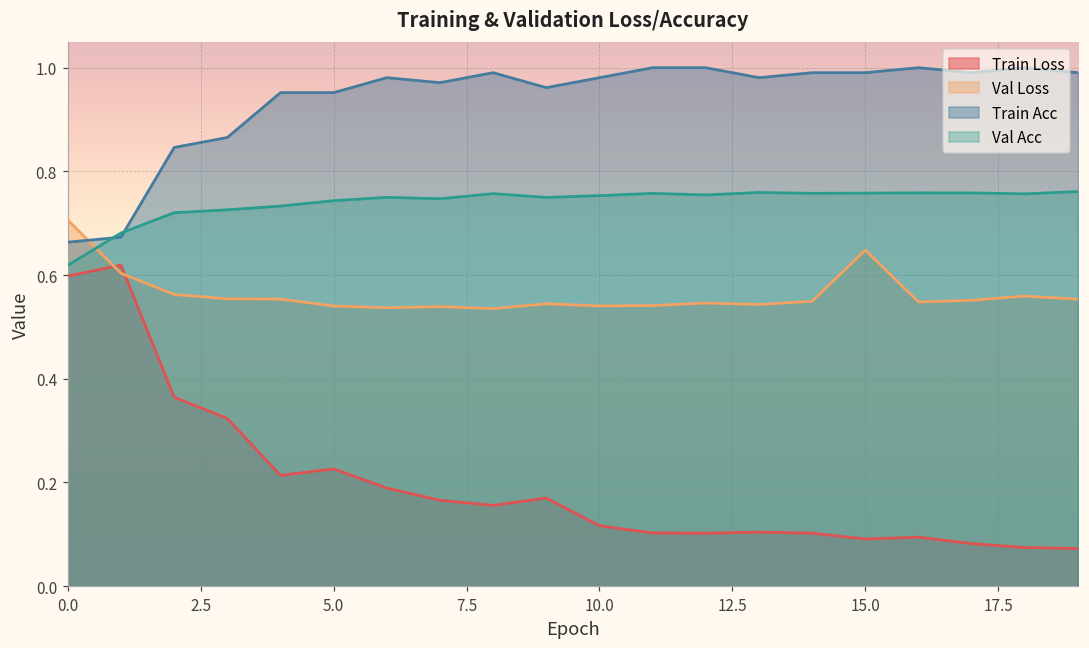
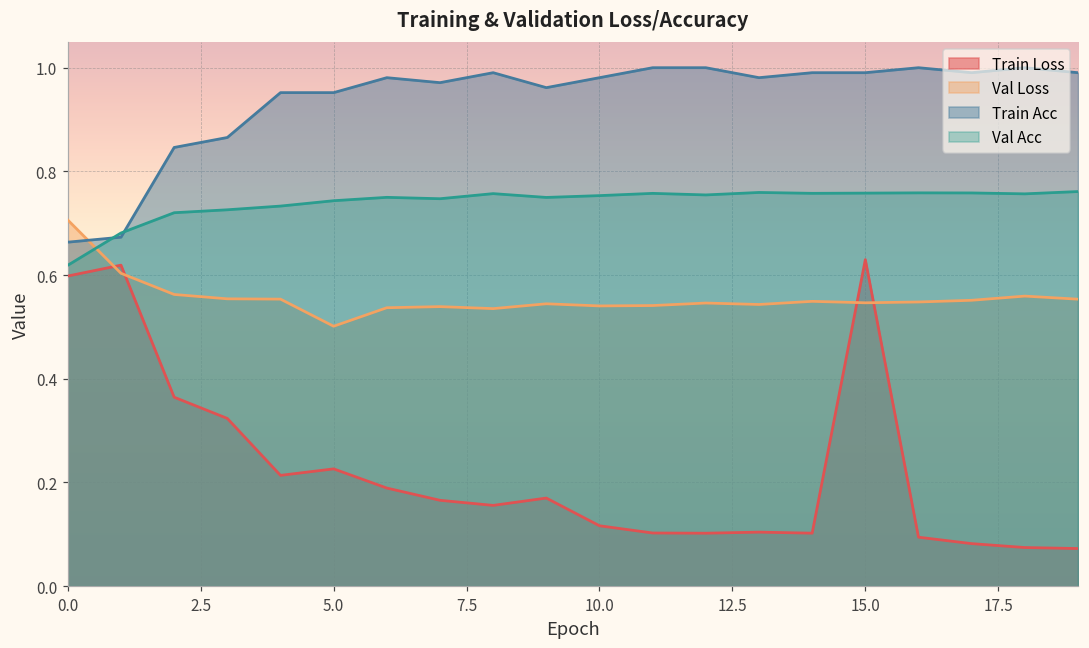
  {
    "Train Loss": {
      "0.0": 0.60,
      "5.0": 0.23,
      "10.0": 0.12,
-     "15.0": 0.09
+     "15.0": 0.63
    },
    "Val Loss": {
      "0.0": 0.71,
-     "5.0": 0.54,
+     "5.0": 0.50,
      "10.0": 0.54,
-     "15.0": 0.65
+     "15.0": 0.55
    }
  }
